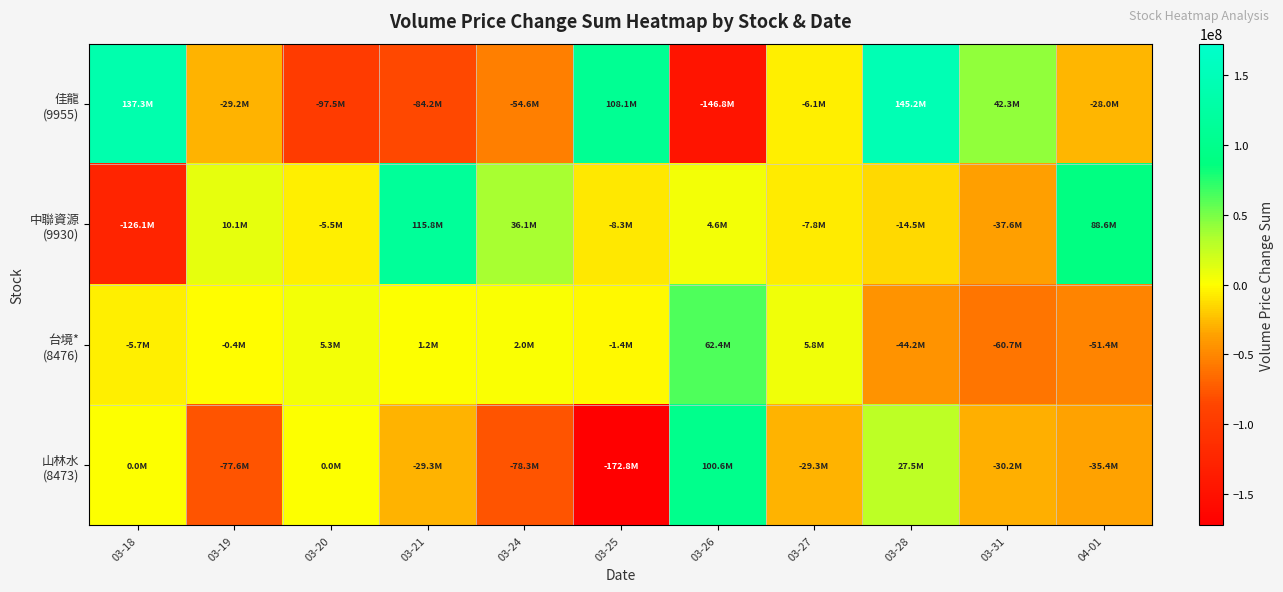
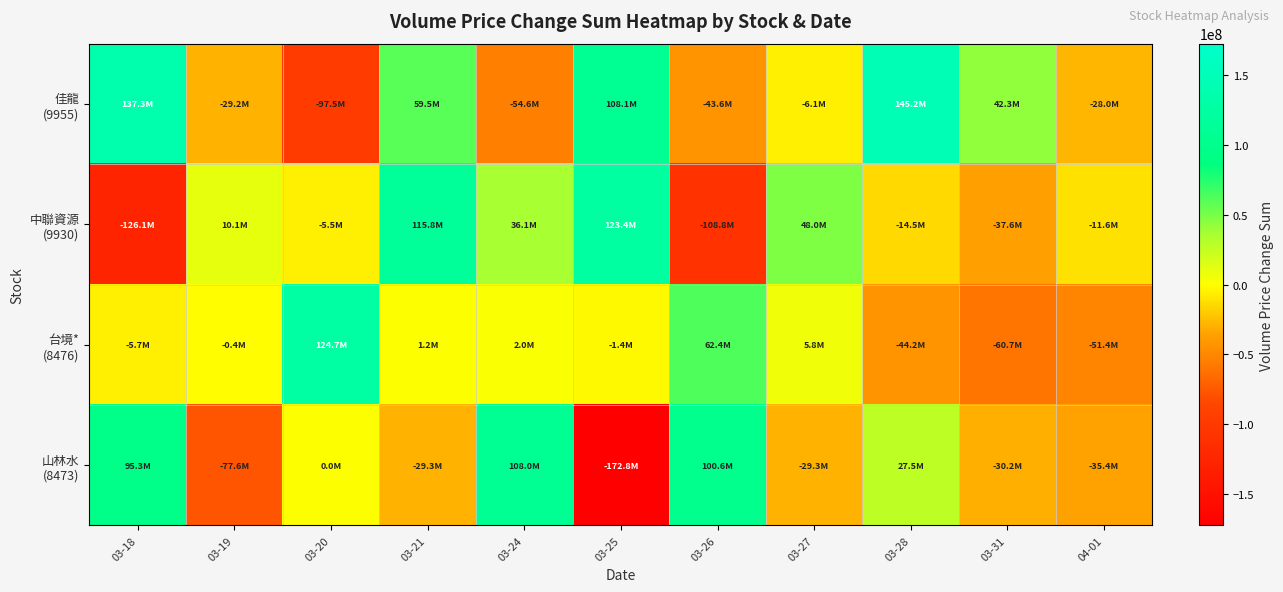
  {
    "佳龍 (9955)": {
      "03-18": "137.3M",
      "03-19": "-29.2M",
      "03-20": "-97.5M",
-     "03-21": "-84.2M",
+     "03-21": "59.5M",
      "03-24": "-54.6M",
      "03-25": "108.1M",
-     "03-26": "-146.8M",
+     "03-26": "-43.6M",
      "03-27": "-6.1M",
      "03-28": "145.2M",
      "03-31": "42.3M",
      "04-01": "-28.0M"
    },
    "中聯資源 (9930)": {
      "03-18": "-126.1M",
      "03-19": "10.1M",
      "03-20": "-5.5M",
      "03-21": "115.8M",
      "03-24": "36.1M",
-     "03-25": "-8.3M",
-     "03-26": "4.6M",
-     "03-27": "-7.8M",
+     "03-25": "123.4M",
+     "03-26": "-108.8M",
+     "03-27": "48.0M",
      "03-28": "-14.5M",
      "03-31": "-37.6M",
-     "04-01": "88.6M"
+     "04-01": "-11.6M"
    },
    "台境* (8476)": {
      "03-18": "-5.7M",
      "03-19": "-0.4M",
-     "03-20": "5.3M",
+     "03-20": "124.7M",
      "03-21": "1.2M",
      "03-24": "2.0M",
      "03-25": "-1.4M",
      "03-26": "62.4M",
      "03-27": "5.8M",
      "03-28": "-44.2M",
      "03-31": "-60.7M",
      "04-01": "-51.4M"
    },
    "山林水 (8473)": {
-     "03-18": "0.0M",
+     "03-18": "95.3M",
      "03-19": "-77.6M",
      "03-20": "0.0M",
      "03-21": "-29.3M",
-     "03-24": "-78.3M",
+     "03-24": "108.0M",
      "03-25": "-172.8M",
      "03-26": "100.6M",
      "03-27": "-29.3M",
      "03-28": "27.5M",
      "03-31": "-30.2M",
      "04-01": "-35.4M"
    }
  }
